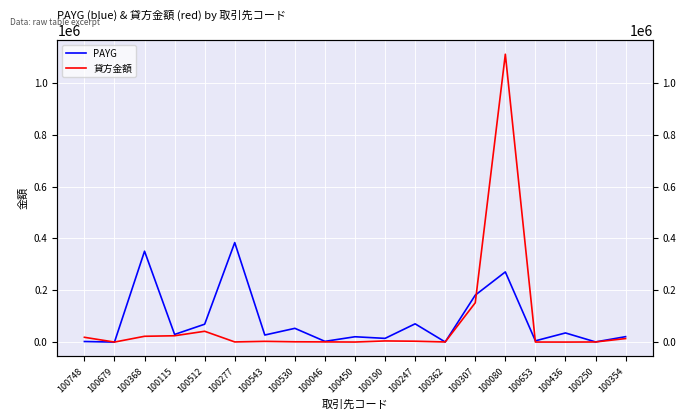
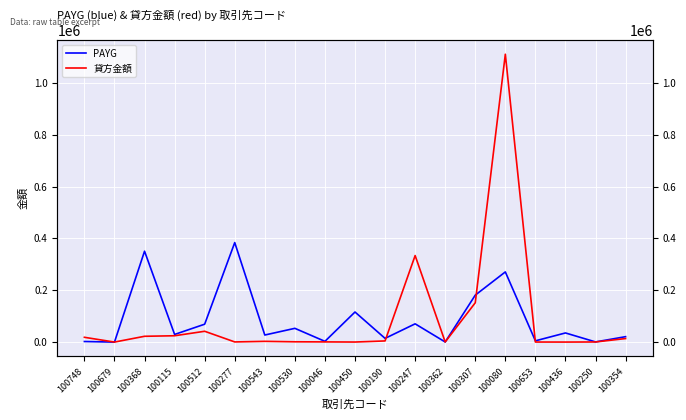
  {
    "PAYG": {
      "100748": 0,
      "100368": 350000,
      "100512": 70000,
      "100277": 380000,
      "100543": 30000,
      "100530": 50000,
-     "100450": 20000,
+     "100450": 120000,
      "100247": 70000,
      "100307": 180000,
      "100080": 270000,
      "100436": 40000
    },
    "貸方金額": {
      "100748": 20000,
      "100368": 20000,
      "100512": 40000,
      "100277": 0,
      "100543": 0,
      "100530": 0,
      "100450": 0,
-     "100247": 0,
+     "100247": 330000,
      "100307": 150000,
      "100080": 1110000,
      "100436": 0
    }
  }
